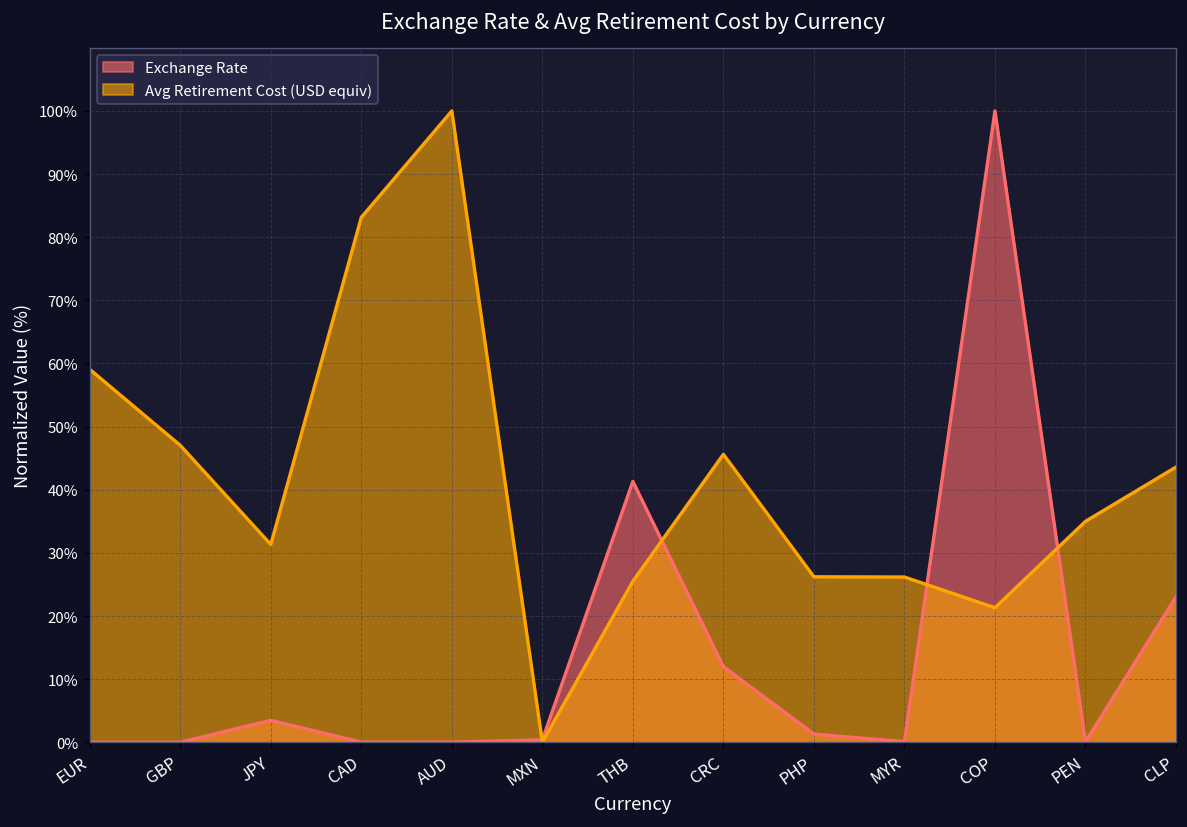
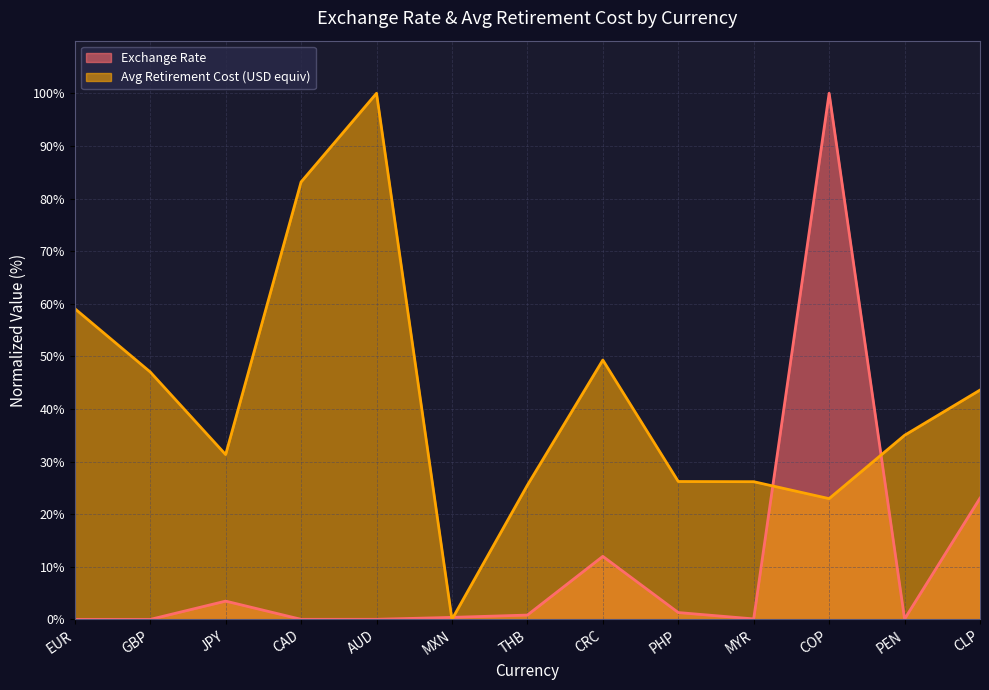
  {
    "Exchange Rate": {
      "EUR": "0%",
      "GBP": "0%",
      "JPY": "3%",
      "CAD": "0%",
      "AUD": "0%",
-     "THB": "41%",
+     "THB": "1%",
      "CRC": "12%",
      "PHP": "1%",
      "MYR": "0%",
      "COP": "100%",
      "PEN": "0%",
      "CLP": "23%"
    },
    "Avg Retirement Cost (USD equiv)": {
      "EUR": "59%",
      "GBP": "47%",
      "JPY": "31%",
      "CAD": "83%",
      "AUD": "100%",
      "THB": "26%",
-     "CRC": "46%",
+     "CRC": "49%",
      "PHP": "26%",
      "MYR": "26%",
-     "COP": "21%",
+     "COP": "23%",
      "PEN": "35%",
      "CLP": "44%"
    }
  }
